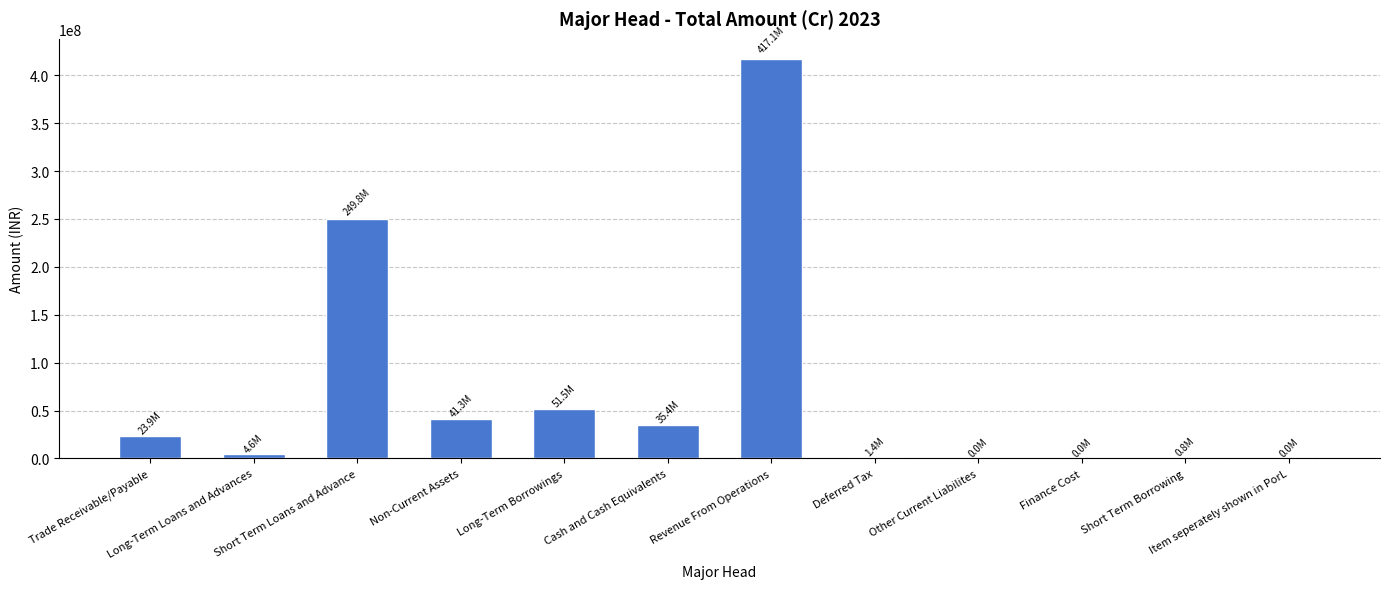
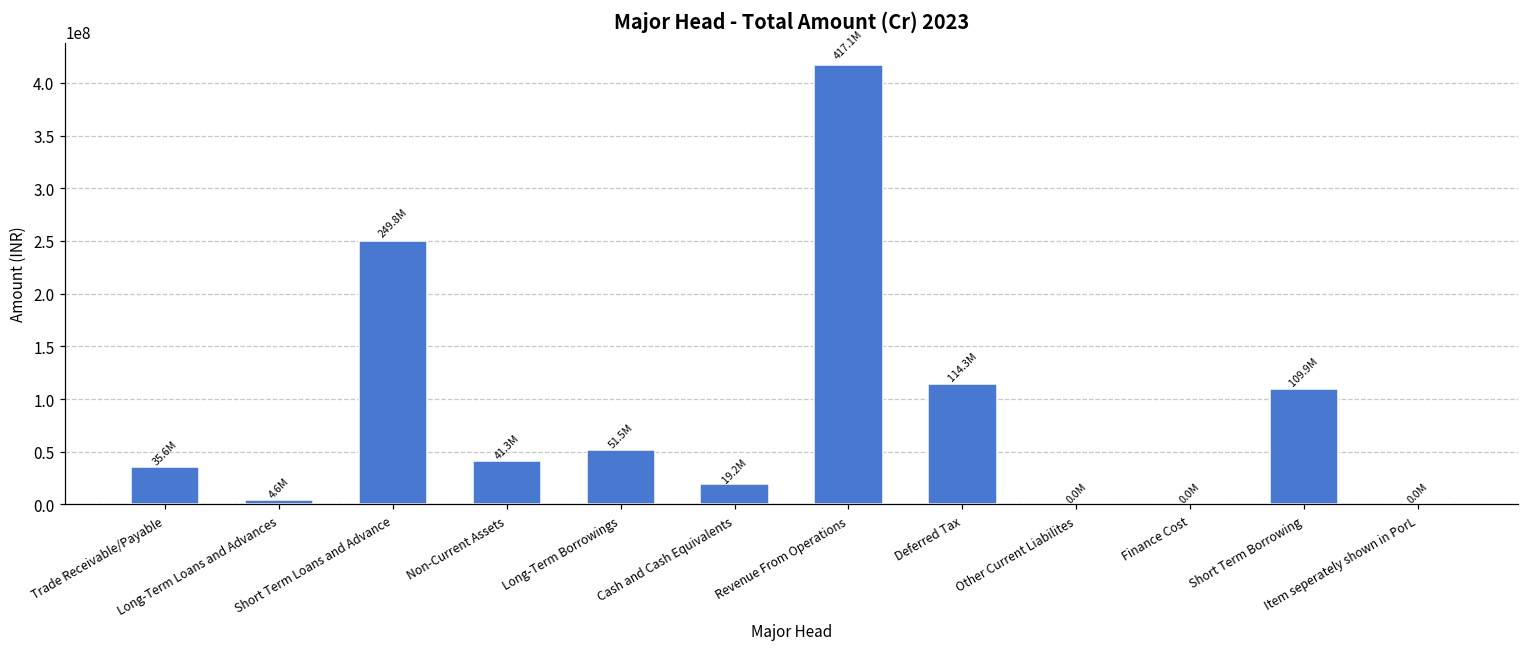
  {
-   "Trade Receivable/Payable": "23.9M",
+   "Trade Receivable/Payable": "35.6M",
    "Long-Term Loans and Advances": "4.6M",
    "Short Term Loans and Advance": "249.8M",
    "Non-Current Assets": "41.3M",
    "Long-Term Borrowings": "51.5M",
-   "Cash and Cash Equivalents": "35.4M",
+   "Cash and Cash Equivalents": "19.2M",
    "Revenue From Operations": "417.1M",
-   "Deferred Tax": "1.4M",
-   "Short Term Borrowing": "0.8M"
+   "Deferred Tax": "114.3M",
+   "Short Term Borrowing": "109.9M"
  }
